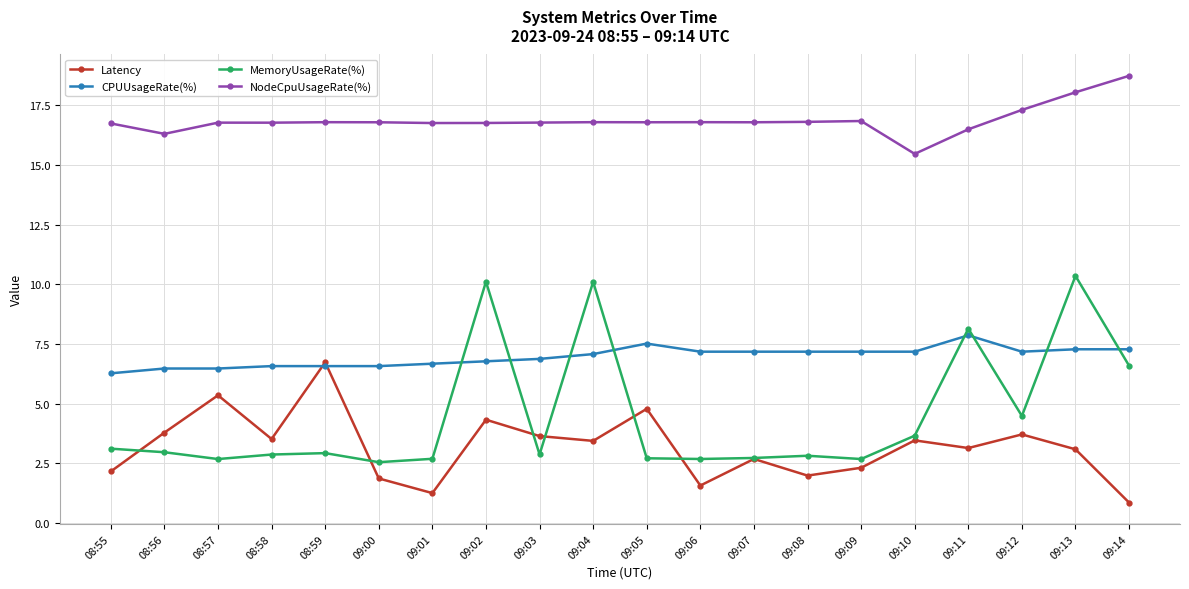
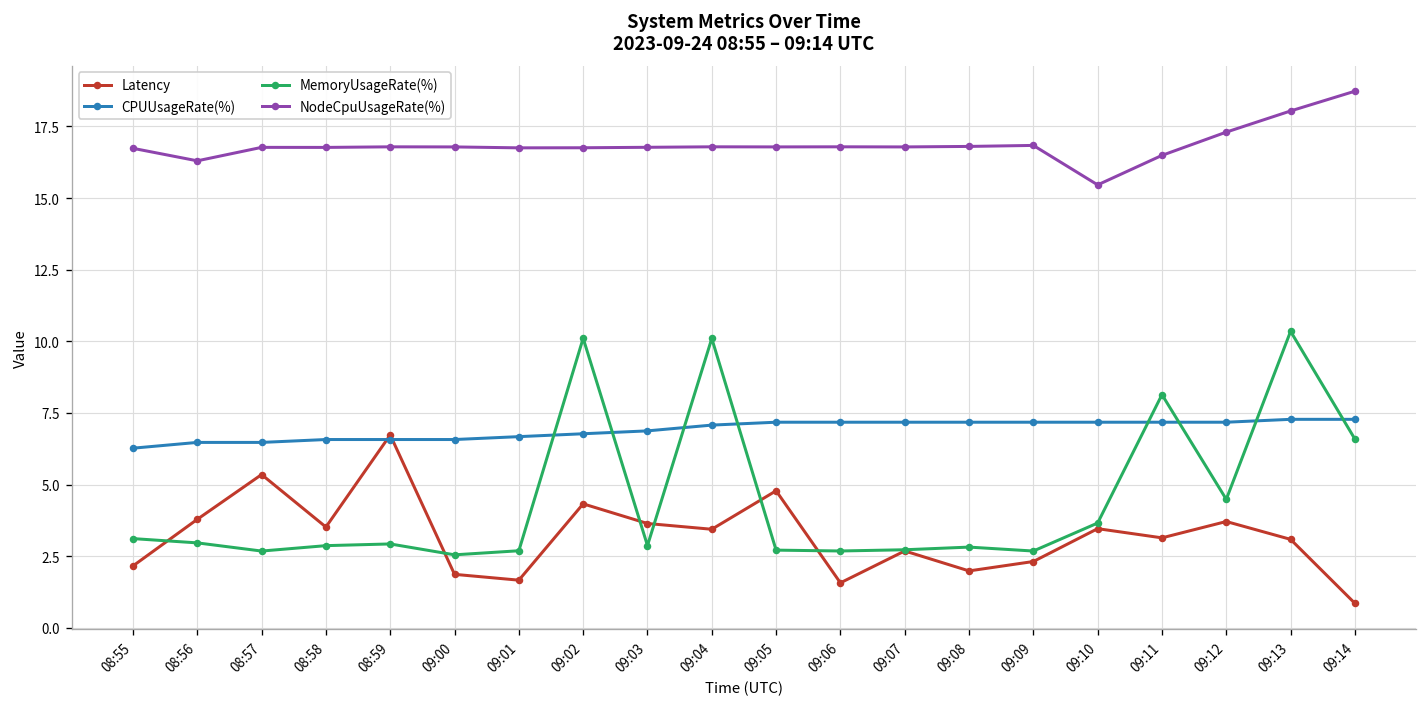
  {
    "Latency": {
      "08:55": 2.2,
      "08:56": 3.8,
      "08:57": 5.4,
      "08:58": 3.5,
      "08:59": 6.7,
      "09:00": 1.9,
-     "09:01": 1.3,
+     "09:01": 1.7,
      "09:02": 4.3,
      "09:03": 3.6,
      "09:04": 3.4,
      "09:05": 4.8,
      "09:06": 1.6,
      "09:08": 2.0,
      "09:09": 2.3,
      "09:10": 3.5,
      "09:11": 3.1,
      "09:12": 3.7,
      "09:13": 3.1,
      "09:14": 0.9
    },
    "CPUUsageRate(%)": {
      "08:55": 6.3,
      "08:56": 6.5,
      "08:57": 6.5,
      "08:58": 6.6,
      "08:59": 6.6,
      "09:00": 6.6,
      "09:01": 6.7,
      "09:02": 6.8,
      "09:03": 6.9,
      "09:04": 7.1,
-     "09:05": 7.5,
+     "09:05": 7.2,
      "09:06": 7.2,
      "09:07": 7.2,
      "09:08": 7.2,
      "09:09": 7.2,
      "09:10": 7.2,
-     "09:11": 7.9,
+     "09:11": 7.2,
      "09:12": 7.2,
      "09:13": 7.3,
      "09:14": 7.3
    },
    "MemoryUsageRate(%)": {
      "08:55": 3.1,
      "08:56": 3.0,
      "08:57": 2.7,
      "08:58": 2.9,
      "08:59": 2.9,
      "09:00": 2.5,
      "09:01": 2.7,
      "09:02": 10.1,
      "09:03": 2.9,
      "09:04": 10.1,
      "09:05": 2.7,
      "09:06": 2.7,
      "09:08": 2.8,
      "09:09": 2.7,
      "09:10": 3.7,
      "09:11": 8.1,
      "09:12": 4.5,
      "09:13": 10.3,
      "09:14": 6.6
    },
    "NodeCpuUsageRate(%)": {
      "08:55": 16.7,
      "08:56": 16.3,
      "08:57": 16.8,
      "08:58": 16.8,
      "08:59": 16.8,
      "09:00": 16.8,
      "09:01": 16.8,
      "09:02": 16.8,
      "09:03": 16.8,
      "09:04": 16.8,
      "09:05": 16.8,
      "09:06": 16.8,
      "09:07": 16.8,
      "09:08": 16.8,
      "09:09": 16.8,
      "09:10": 15.5,
      "09:11": 16.5,
      "09:12": 17.3,
      "09:13": 18.0,
      "09:14": 18.7
    }
  }
